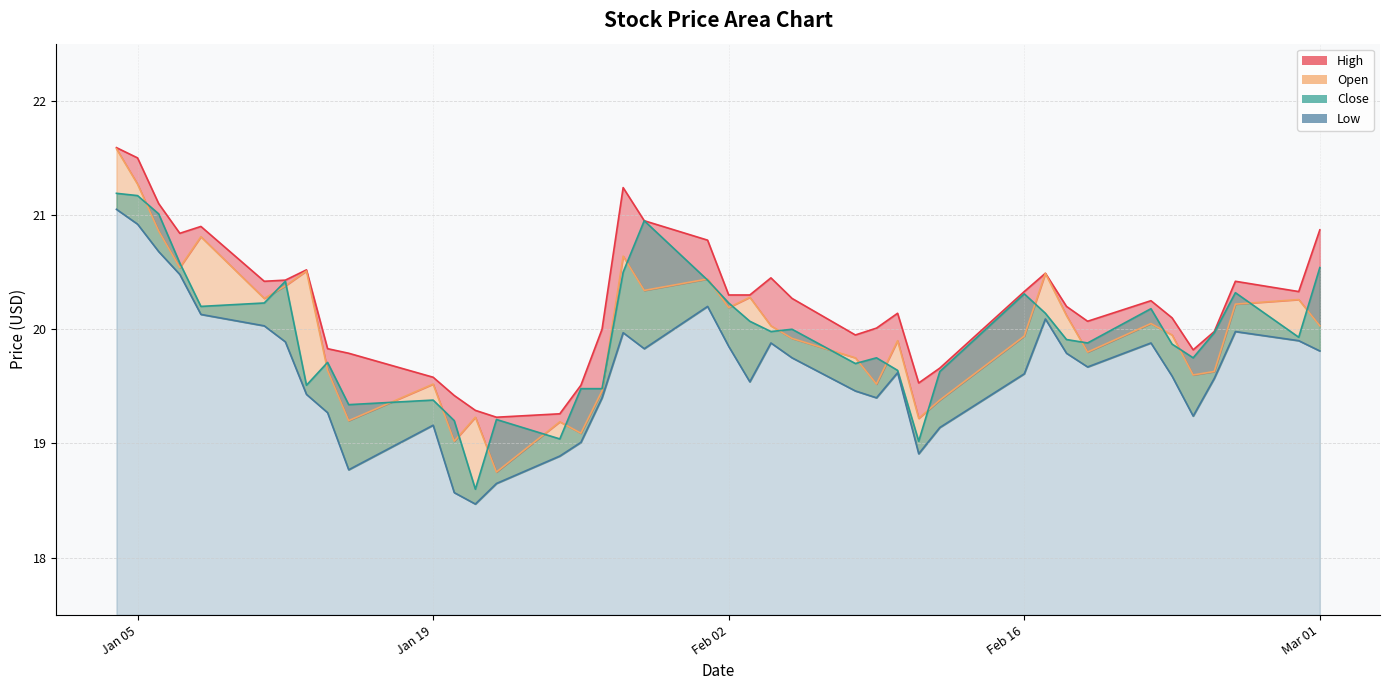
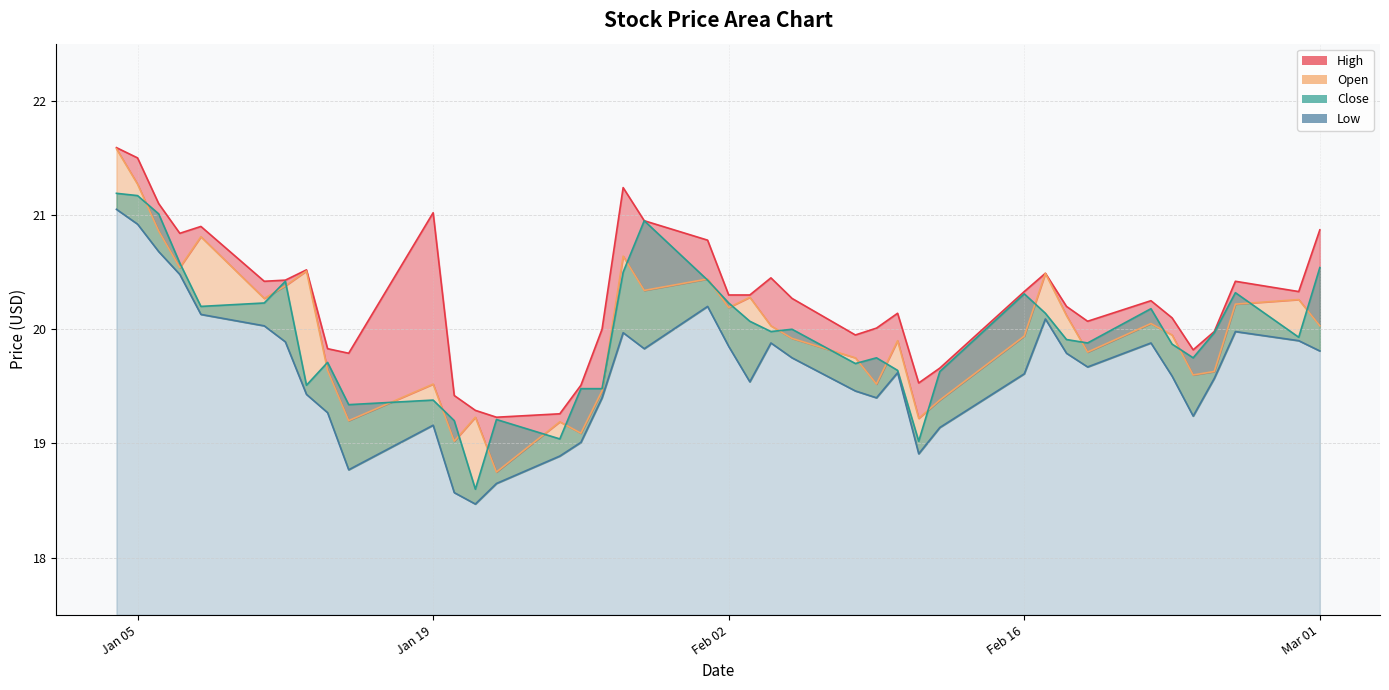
  {
    "High": {
      "Jan 05": 21.50,
-     "Jan 19": 19.58,
+     "Jan 19": 21.02,
      "Feb 02": 20.30,
      "Mar 01": 20.87
    },
    "Open": {
      "Jan 05": 21.27,
      "Jan 19": 19.52,
      "Feb 02": 20.19,
      "Feb 16": 19.94,
      "Mar 01": 20.03
    }
  }
